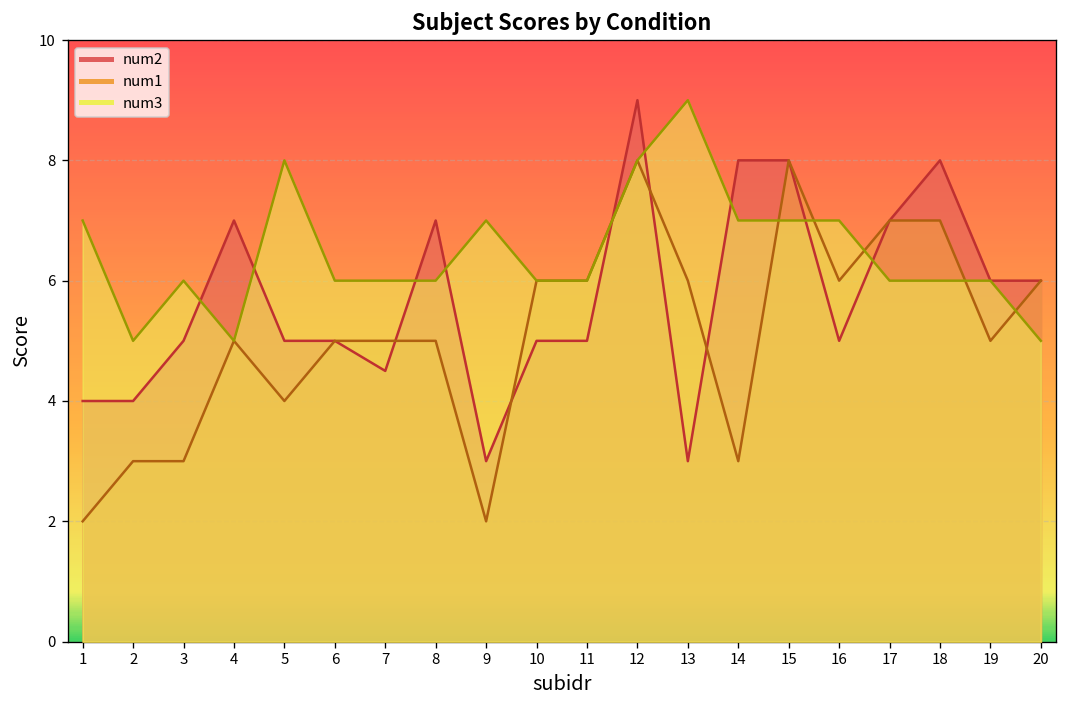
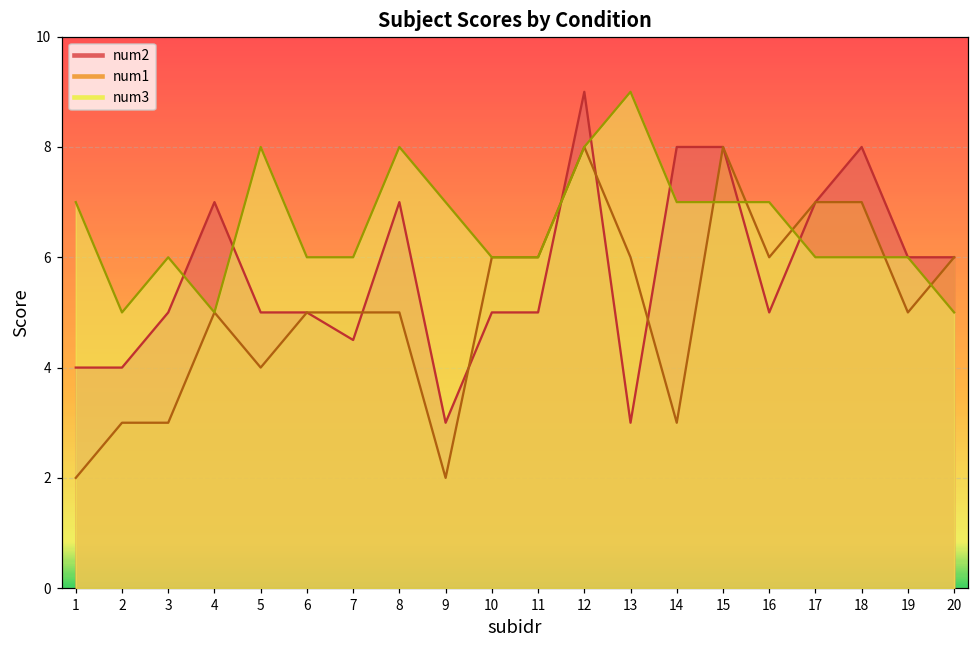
  {
    "num2": {
      "1": 4,
      "2": 4,
      "3": 5,
      "4": 7,
      "5": 5,
      "7": 4.5,
      "8": 7,
      "9": 3,
      "10": 5,
      "11": 5,
      "12": 9,
      "13": 3,
      "14": 8,
      "16": 5,
      "18": 8
    },
    "num1": {
      "1": 2,
      "2": 3,
      "3": 3,
      "5": 4,
      "7": 5,
      "8": 5,
      "9": 2,
      "13": 6,
      "14": 3,
      "16": 6,
      "18": 7,
      "19": 5
    },
    "num3": {
      "1": 7,
      "2": 5,
      "3": 6,
      "5": 8,
      "6": 6,
      "7": 6,
-     "8": 6,
+     "8": 8,
      "9": 7,
      "13": 9,
      "14": 7,
      "15": 7,
      "16": 7,
      "17": 6,
      "18": 6,
      "20": 5
    }
  }
